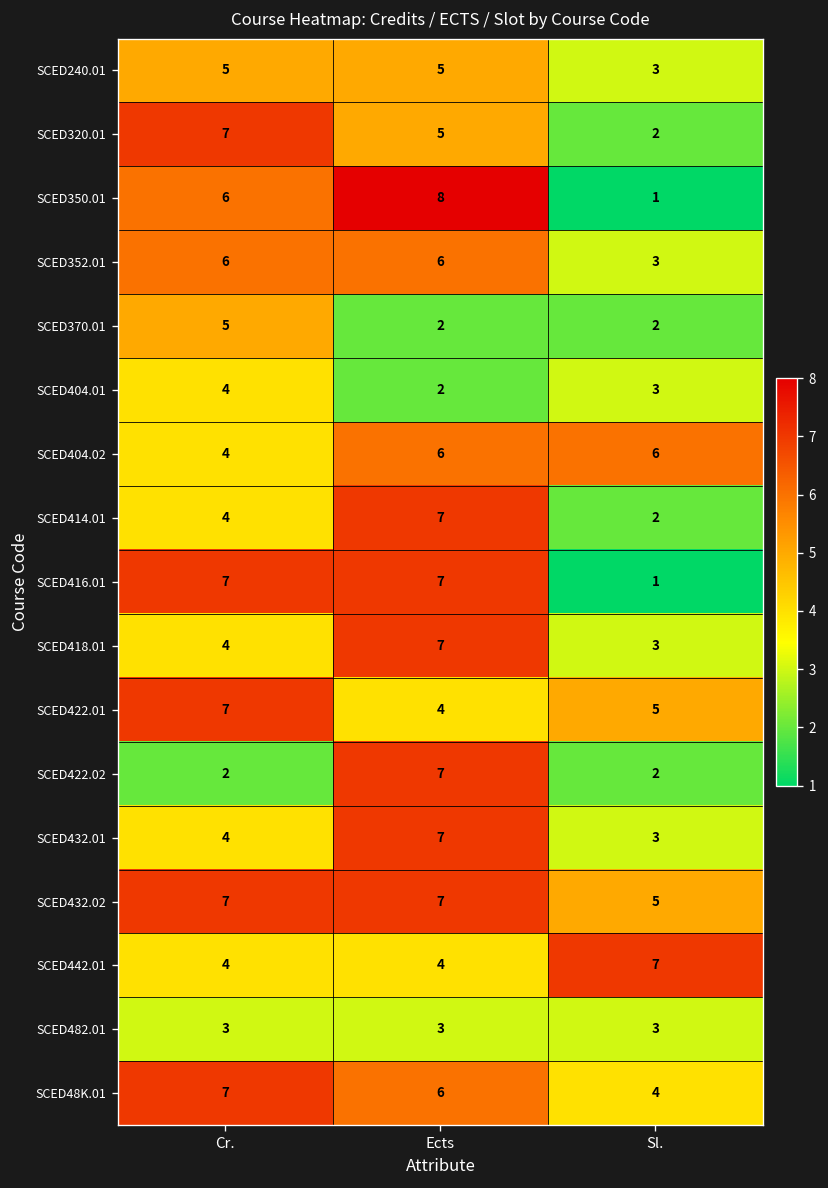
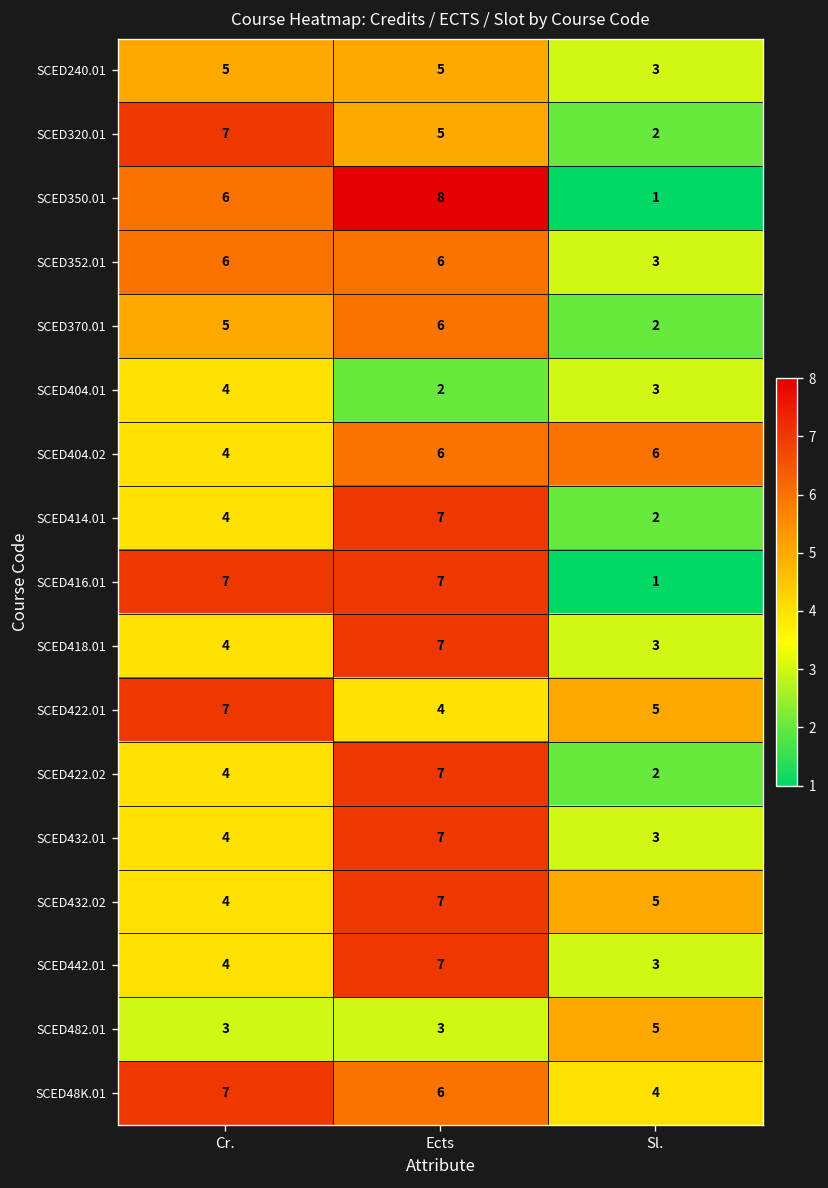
  {
    "SCED240.01": {
      "Cr.": 5,
      "Ects": 5,
      "Sl.": 3
    },
    "SCED320.01": {
      "Cr.": 7,
      "Ects": 5,
      "Sl.": 2
    },
    "SCED350.01": {
      "Cr.": 6,
      "Ects": 8,
      "Sl.": 1
    },
    "SCED352.01": {
      "Cr.": 6,
      "Ects": 6,
      "Sl.": 3
    },
    "SCED370.01": {
      "Cr.": 5,
-     "Ects": 2,
+     "Ects": 6,
      "Sl.": 2
    },
    "SCED404.01": {
      "Cr.": 4,
      "Ects": 2,
      "Sl.": 3
    },
    "SCED404.02": {
      "Cr.": 4,
      "Ects": 6,
      "Sl.": 6
    },
    "SCED414.01": {
      "Cr.": 4,
      "Ects": 7,
      "Sl.": 2
    },
    "SCED416.01": {
      "Cr.": 7,
      "Ects": 7,
      "Sl.": 1
    },
    "SCED418.01": {
      "Cr.": 4,
      "Ects": 7,
      "Sl.": 3
    },
    "SCED422.01": {
      "Cr.": 7,
      "Ects": 4,
      "Sl.": 5
    },
    "SCED422.02": {
-     "Cr.": 2,
+     "Cr.": 4,
      "Ects": 7,
      "Sl.": 2
    },
    "SCED432.01": {
      "Cr.": 4,
      "Ects": 7,
      "Sl.": 3
    },
    "SCED432.02": {
-     "Cr.": 7,
+     "Cr.": 4,
      "Ects": 7,
      "Sl.": 5
    },
    "SCED442.01": {
      "Cr.": 4,
-     "Ects": 4,
-     "Sl.": 7
+     "Ects": 7,
+     "Sl.": 3
    },
    "SCED482.01": {
      "Cr.": 3,
      "Ects": 3,
-     "Sl.": 3
+     "Sl.": 5
    },
    "SCED48K.01": {
      "Cr.": 7,
      "Ects": 6,
      "Sl.": 4
    }
  }
